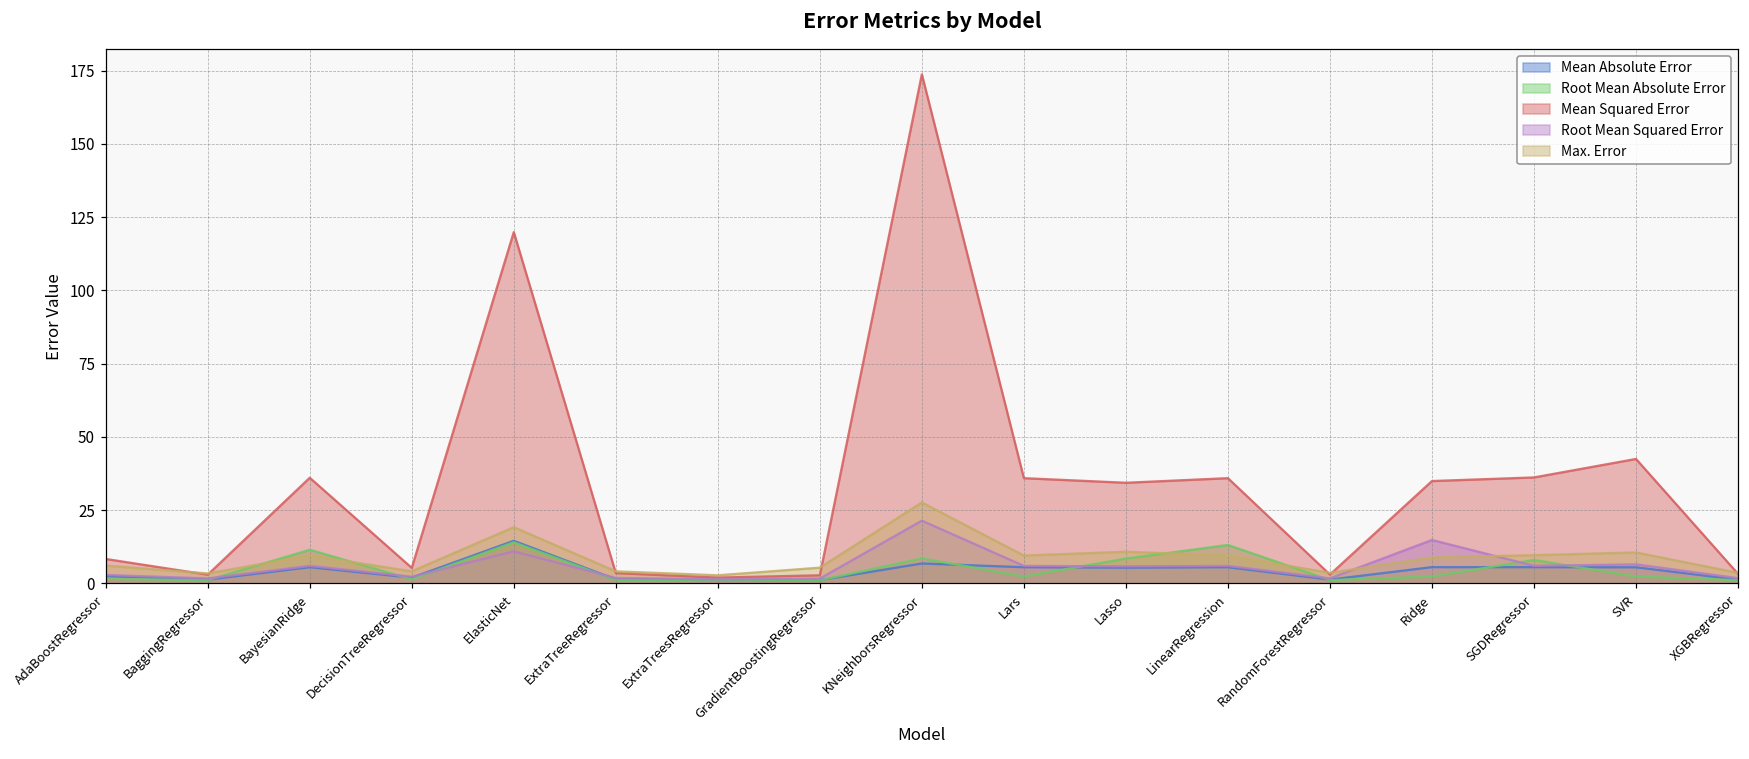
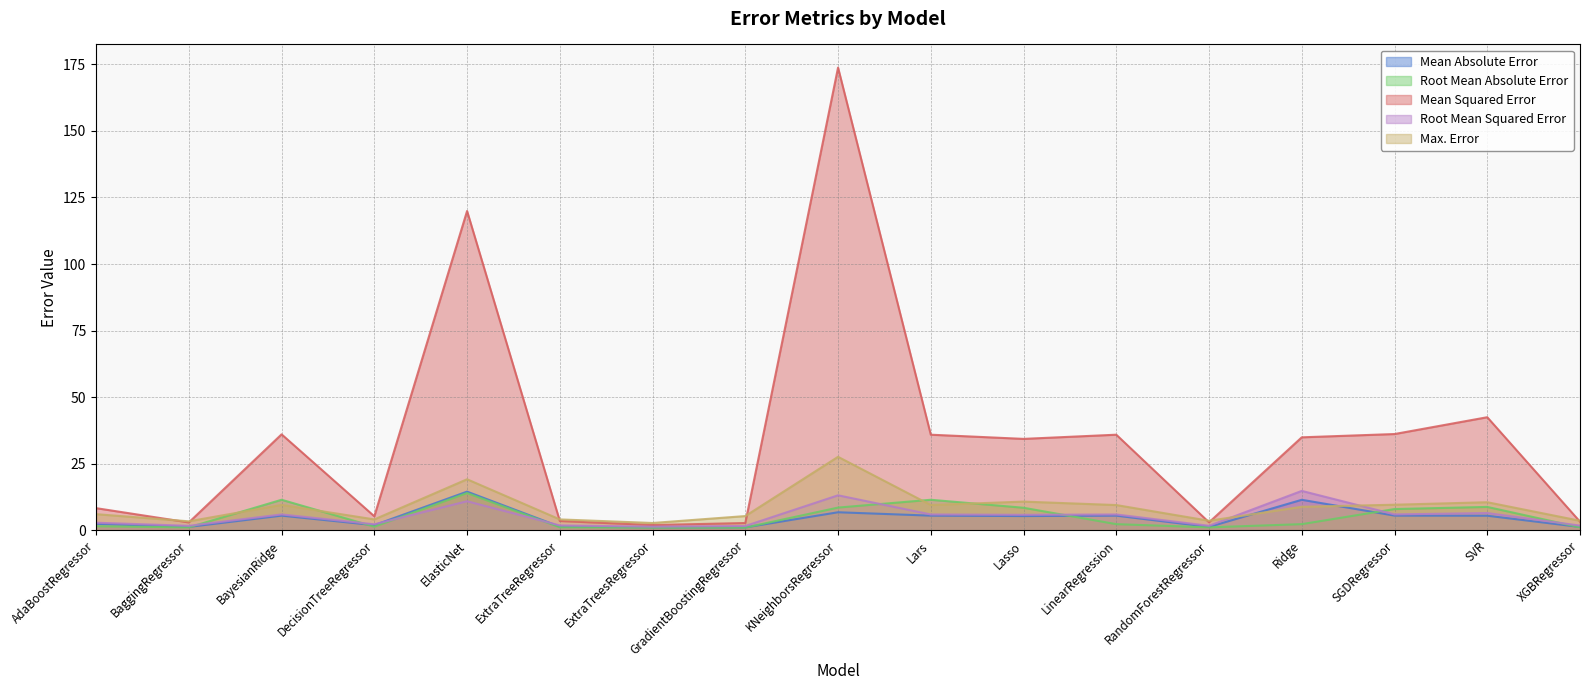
  {
    "Mean Absolute Error": {
      "KNeighborsRegressor": 7,
-     "Ridge": 6,
+     "Ridge": 12,
      "SVR": 6
    },
    "Root Mean Absolute Error": {
      "BayesianRidge": 12,
      "KNeighborsRegressor": 9,
-     "Lars": 2,
+     "Lars": 12,
      "Lasso": 9,
-     "LinearRegression": 13,
+     "LinearRegression": 2,
      "Ridge": 2,
      "SGDRegressor": 8,
-     "SVR": 2
+     "SVR": 9
    },
    "Root Mean Squared Error": {
      "ElasticNet": 11,
-     "KNeighborsRegressor": 21,
+     "KNeighborsRegressor": 13,
      "Ridge": 15,
      "SVR": 7
    }
  }
